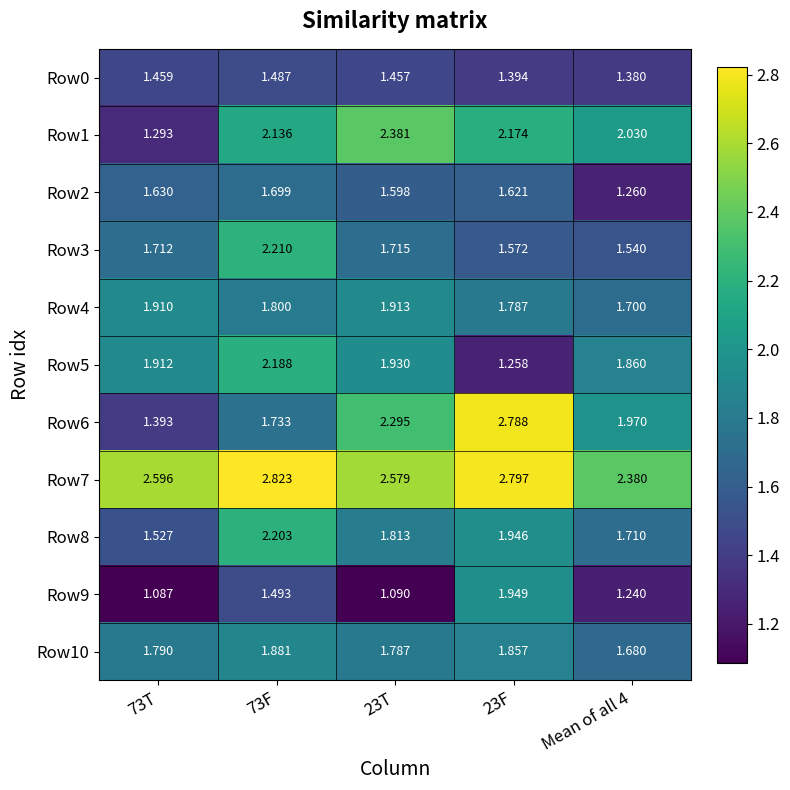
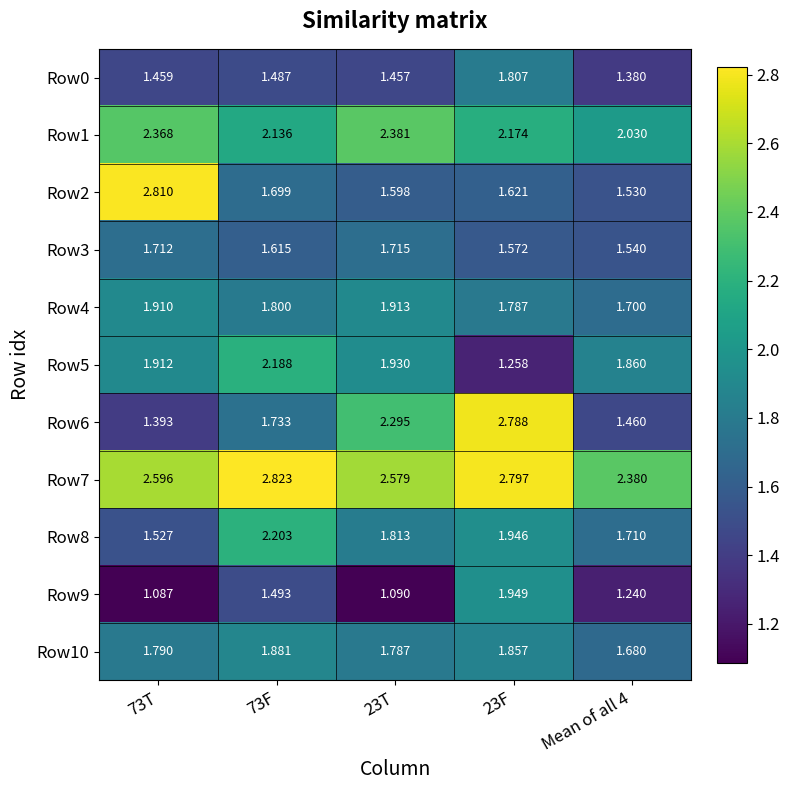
  {
    "Row0": {
      "73T": 1.459,
      "73F": 1.487,
      "23T": 1.457,
-     "23F": 1.394,
+     "23F": 1.807,
      "Mean of all 4": 1.380
    },
    "Row1": {
-     "73T": 1.293,
+     "73T": 2.368,
      "73F": 2.136,
      "23T": 2.381,
      "23F": 2.174,
      "Mean of all 4": 2.030
    },
    "Row2": {
-     "73T": 1.630,
+     "73T": 2.810,
      "73F": 1.699,
      "23T": 1.598,
      "23F": 1.621,
-     "Mean of all 4": 1.260
+     "Mean of all 4": 1.530
    },
    "Row3": {
      "73T": 1.712,
-     "73F": 2.210,
+     "73F": 1.615,
      "23T": 1.715,
      "23F": 1.572,
      "Mean of all 4": 1.540
    },
    "Row4": {
      "73T": 1.910,
      "73F": 1.800,
      "23T": 1.913,
      "23F": 1.787,
      "Mean of all 4": 1.700
    },
    "Row5": {
      "73T": 1.912,
      "73F": 2.188,
      "23T": 1.930,
      "23F": 1.258,
      "Mean of all 4": 1.860
    },
    "Row6": {
      "73T": 1.393,
      "73F": 1.733,
      "23T": 2.295,
      "23F": 2.788,
-     "Mean of all 4": 1.970
+     "Mean of all 4": 1.460
    },
    "Row7": {
      "73T": 2.596,
      "73F": 2.823,
      "23T": 2.579,
      "23F": 2.797,
      "Mean of all 4": 2.380
    },
    "Row8": {
      "73T": 1.527,
      "73F": 2.203,
      "23T": 1.813,
      "23F": 1.946,
      "Mean of all 4": 1.710
    },
    "Row9": {
      "73T": 1.087,
      "73F": 1.493,
      "23T": 1.090,
      "23F": 1.949,
      "Mean of all 4": 1.240
    },
    "Row10": {
      "73T": 1.790,
      "73F": 1.881,
      "23T": 1.787,
      "23F": 1.857,
      "Mean of all 4": 1.680
    }
  }
